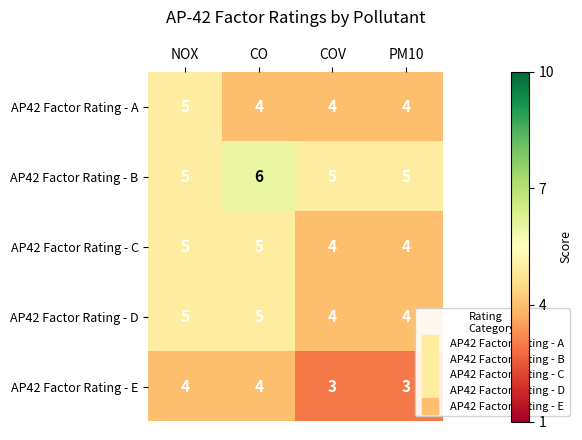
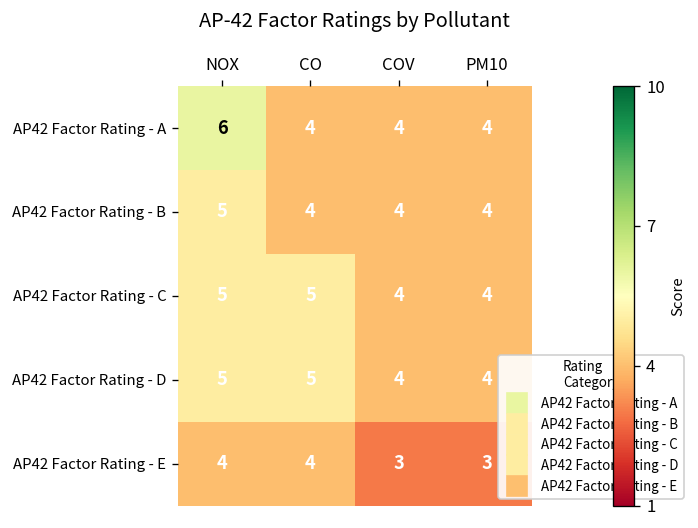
  {
    "AP42 Factor Rating - A": {
-     "NOX": 5,
+     "NOX": 6,
      "CO": 4,
      "COV": 4,
      "PM10": 4
    },
    "AP42 Factor Rating - B": {
      "NOX": 5,
-     "CO": 6,
-     "COV": 5,
-     "PM10": 5
+     "CO": 4,
+     "COV": 4,
+     "PM10": 4
    },
    "AP42 Factor Rating - C": {
      "NOX": 5,
      "CO": 5,
      "COV": 4,
      "PM10": 4
    },
    "AP42 Factor Rating - D": {
      "NOX": 5,
      "CO": 5,
      "COV": 4,
      "PM10": 4
    },
    "AP42 Factor Rating - E": {
      "NOX": 4,
      "CO": 4,
      "COV": 3,
      "PM10": 3
    }
  }
